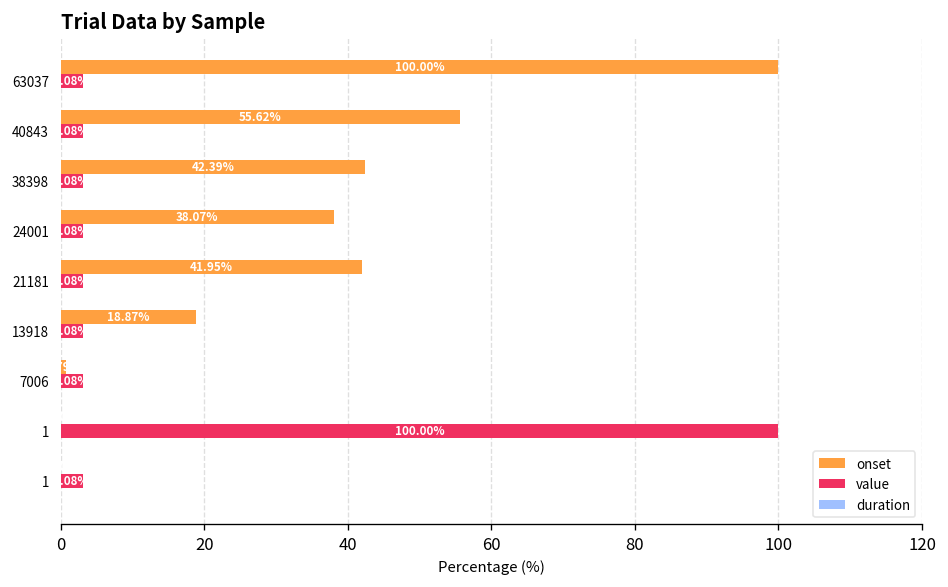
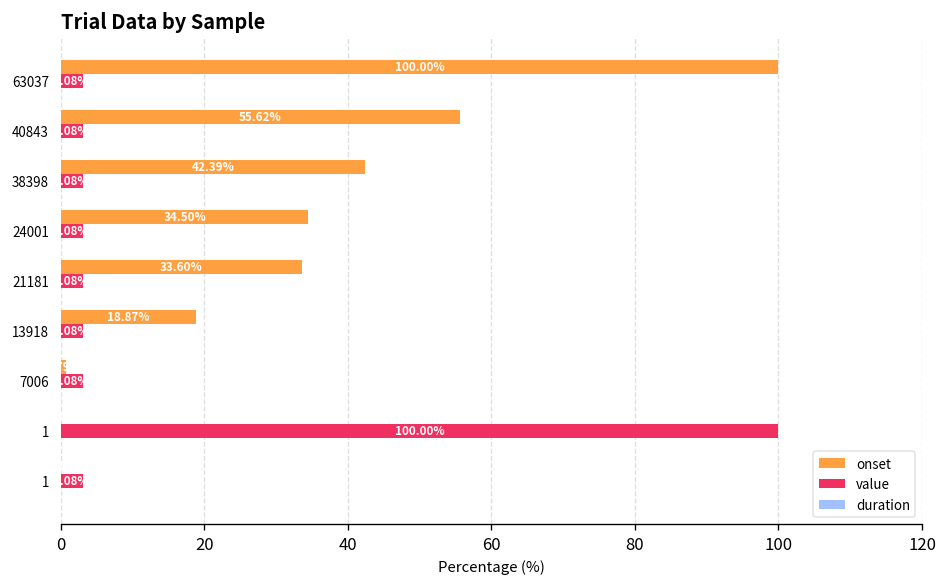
  {
    "onset": {
      "63037": "100.00%",
      "40843": "55.62%",
      "38398": "42.39%",
-     "24001": "38.07%",
-     "21181": "41.95%",
+     "24001": "34.50%",
+     "21181": "33.60%",
      "13918": "18.87%"
    },
    "value": {
      "63037": "3.08%",
      "40843": "3.08%",
      "38398": "3.08%",
      "24001": "3.08%",
      "21181": "3.08%",
      "13918": "3.08%",
      "7006": "3.08%"
    },
    "duration": {
      "63037": "0",
      "40843": "0",
      "38398": "0",
      "24001": "0",
      "21181": "0",
      "13918": "0",
      "7006": "0"
    }
  }
